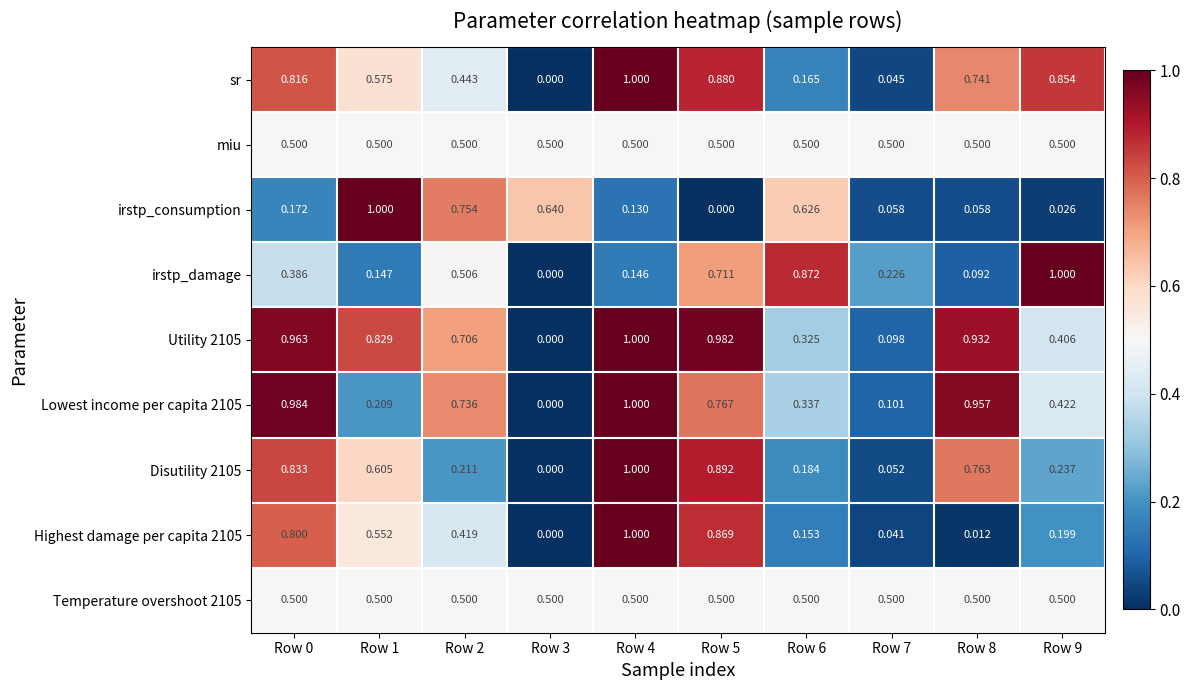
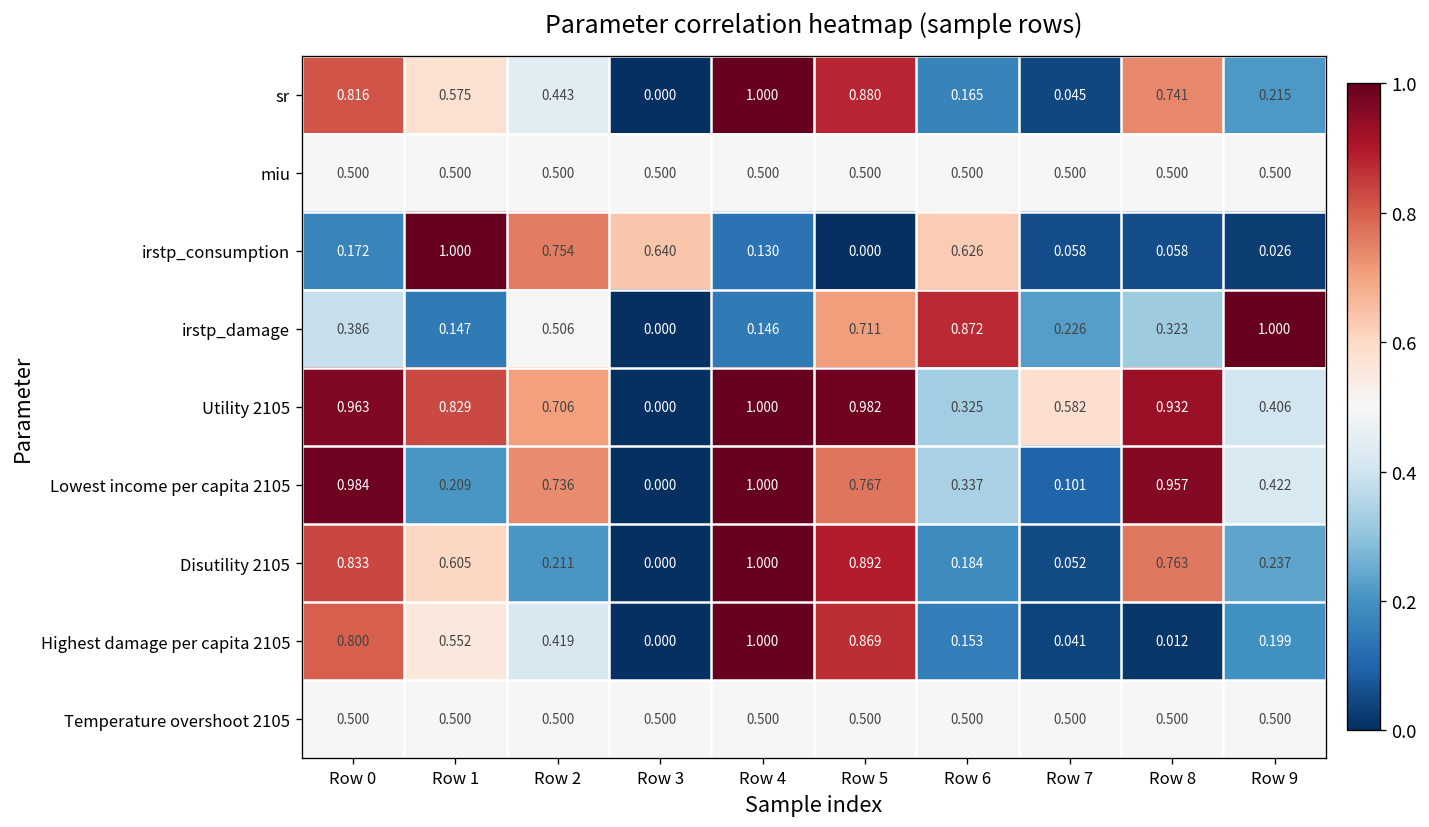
  {
    "sr": {
      "Row 0": 0.816,
      "Row 1": 0.575,
      "Row 2": 0.443,
      "Row 3": 0.000,
      "Row 4": 1.000,
      "Row 5": 0.880,
      "Row 6": 0.165,
      "Row 7": 0.045,
      "Row 8": 0.741,
-     "Row 9": 0.854
+     "Row 9": 0.215
    },
    "miu": {
      "Row 0": 0.500,
      "Row 1": 0.500,
      "Row 2": 0.500,
      "Row 3": 0.500,
      "Row 4": 0.500,
      "Row 5": 0.500,
      "Row 6": 0.500,
      "Row 7": 0.500,
      "Row 8": 0.500,
      "Row 9": 0.500
    },
    "irstp_consumption": {
      "Row 0": 0.172,
      "Row 1": 1.000,
      "Row 2": 0.754,
      "Row 3": 0.640,
      "Row 4": 0.130,
      "Row 5": 0.000,
      "Row 6": 0.626,
      "Row 7": 0.058,
      "Row 8": 0.058,
      "Row 9": 0.026
    },
    "irstp_damage": {
      "Row 0": 0.386,
      "Row 1": 0.147,
      "Row 2": 0.506,
      "Row 3": 0.000,
      "Row 4": 0.146,
      "Row 5": 0.711,
      "Row 6": 0.872,
      "Row 7": 0.226,
-     "Row 8": 0.092,
+     "Row 8": 0.323,
      "Row 9": 1.000
    },
    "Utility 2105": {
      "Row 0": 0.963,
      "Row 1": 0.829,
      "Row 2": 0.706,
      "Row 3": 0.000,
      "Row 4": 1.000,
      "Row 5": 0.982,
      "Row 6": 0.325,
-     "Row 7": 0.098,
+     "Row 7": 0.582,
      "Row 8": 0.932,
      "Row 9": 0.406
    },
    "Lowest income per capita 2105": {
      "Row 0": 0.984,
      "Row 1": 0.209,
      "Row 2": 0.736,
      "Row 3": 0.000,
      "Row 4": 1.000,
      "Row 5": 0.767,
      "Row 6": 0.337,
      "Row 7": 0.101,
      "Row 8": 0.957,
      "Row 9": 0.422
    },
    "Disutility 2105": {
      "Row 0": 0.833,
      "Row 1": 0.605,
      "Row 2": 0.211,
      "Row 3": 0.000,
      "Row 4": 1.000,
      "Row 5": 0.892,
      "Row 6": 0.184,
      "Row 7": 0.052,
      "Row 8": 0.763,
      "Row 9": 0.237
    },
    "Highest damage per capita 2105": {
      "Row 0": 0.800,
      "Row 1": 0.552,
      "Row 2": 0.419,
      "Row 3": 0.000,
      "Row 4": 1.000,
      "Row 5": 0.869,
      "Row 6": 0.153,
      "Row 7": 0.041,
      "Row 8": 0.012,
      "Row 9": 0.199
    },
    "Temperature overshoot 2105": {
      "Row 0": 0.500,
      "Row 1": 0.500,
      "Row 2": 0.500,
      "Row 3": 0.500,
      "Row 4": 0.500,
      "Row 5": 0.500,
      "Row 6": 0.500,
      "Row 7": 0.500,
      "Row 8": 0.500,
      "Row 9": 0.500
    }
  }
